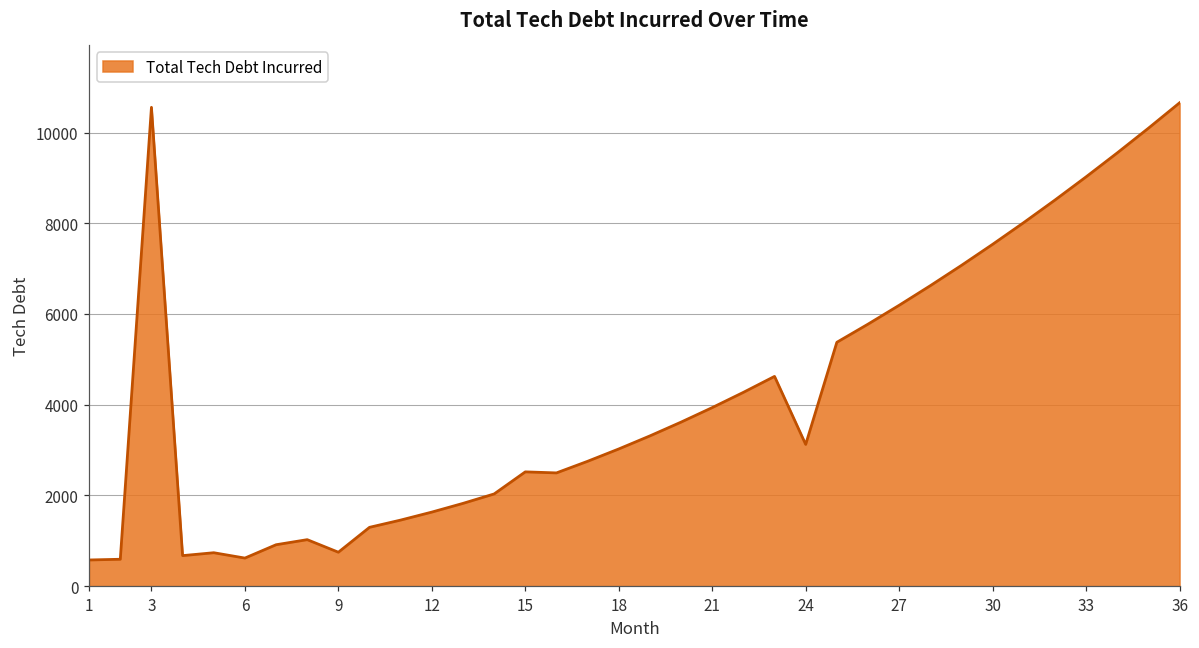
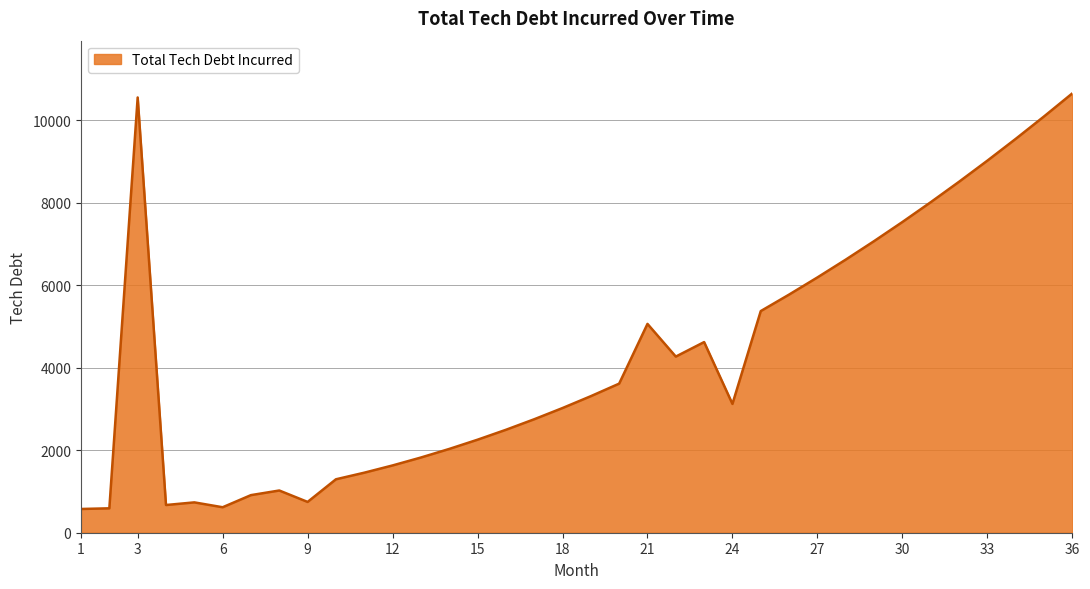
  {
    "1": 600,
    "3": 10600,
    "6": 600,
    "9": 700,
    "12": 1600,
-   "15": 2500,
+   "15": 2300,
    "18": 3000,
-   "21": 3900,
+   "21": 5100,
    "24": 3100,
    "27": 6200,
    "30": 7500,
    "33": 9000,
    "36": 10700
  }
